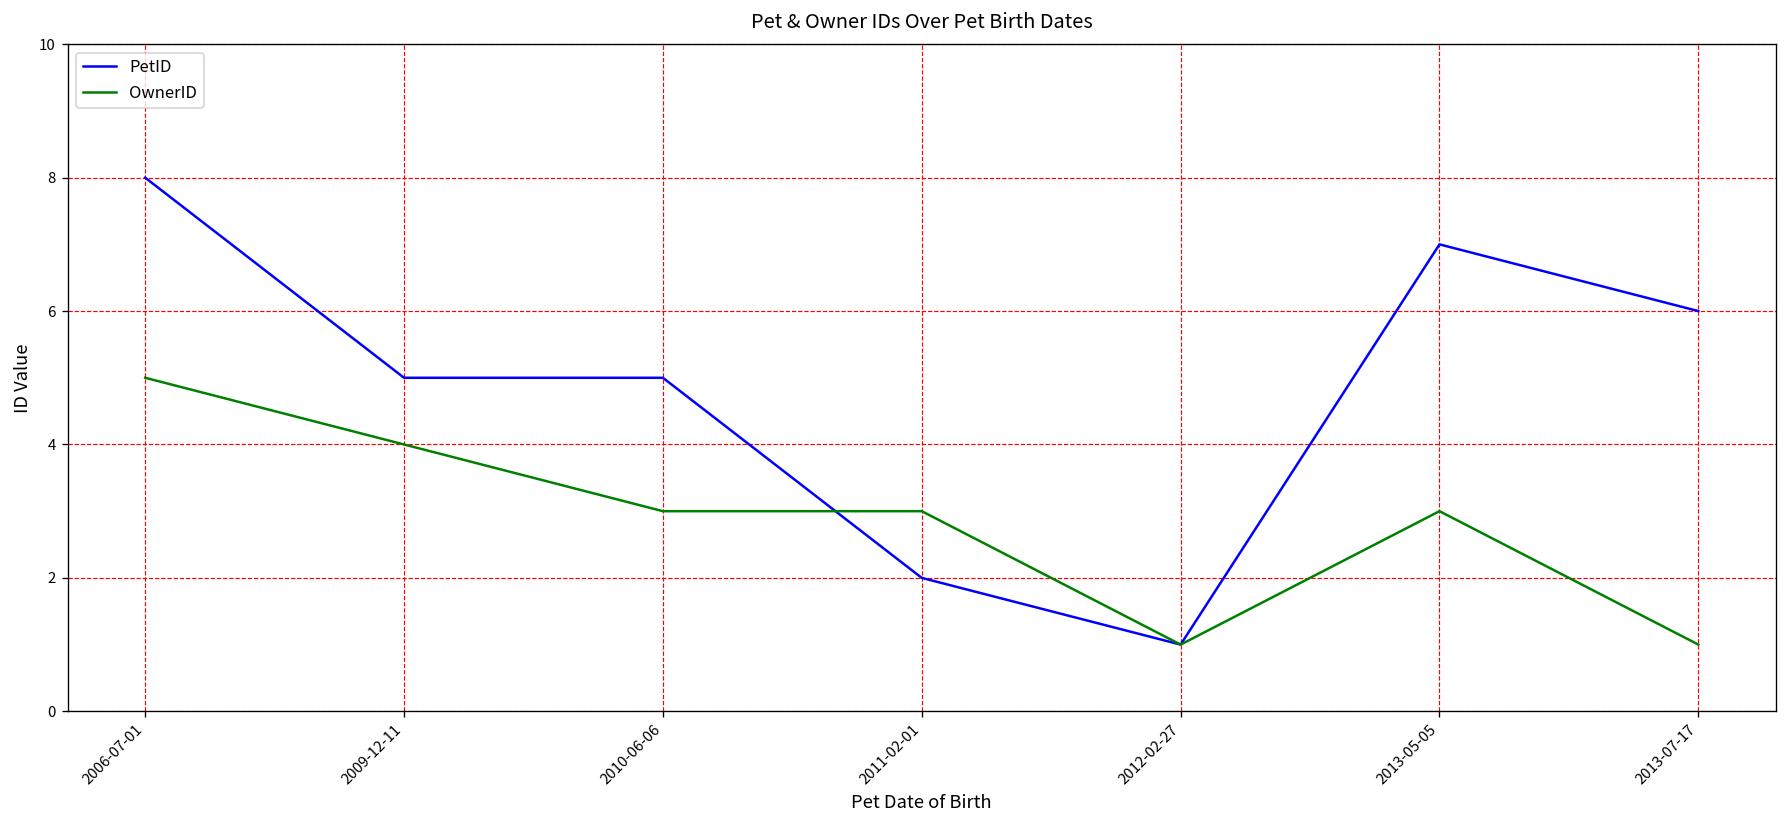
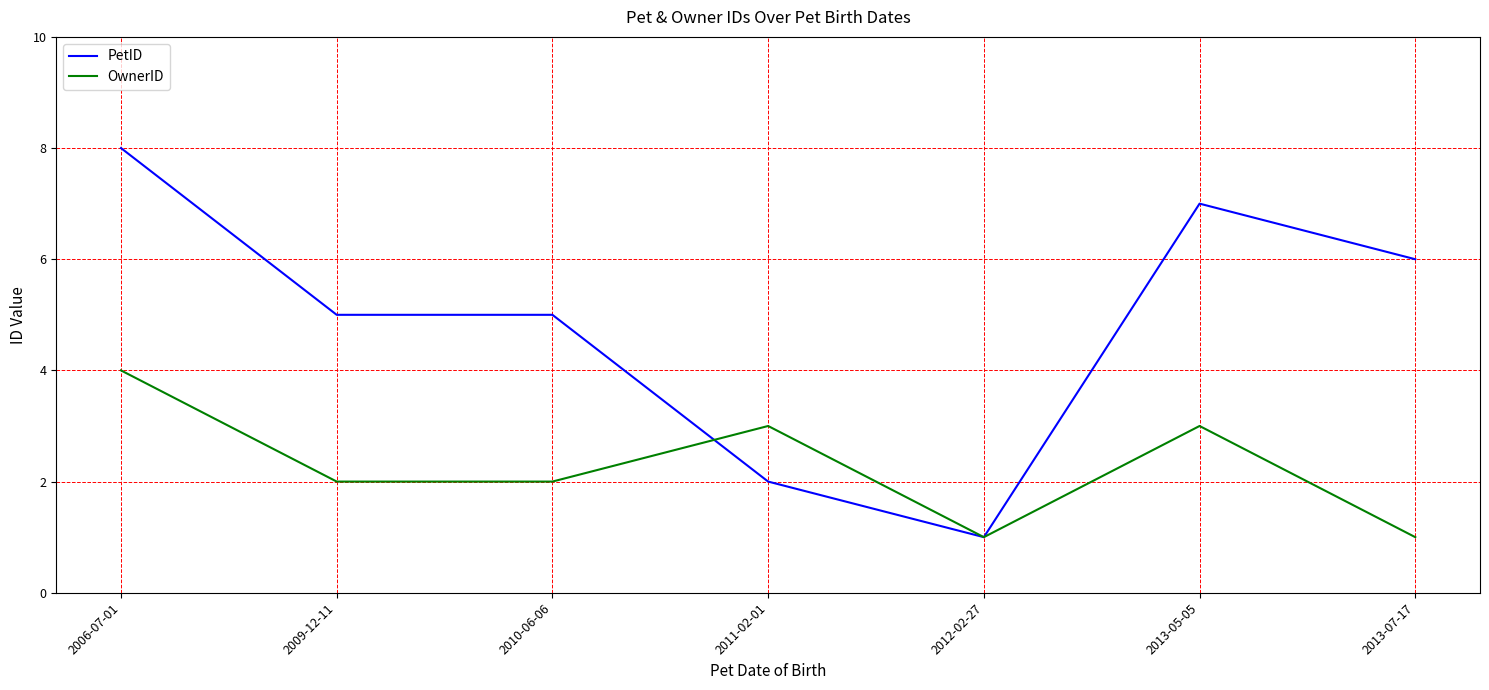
  {
    "PetID": {
      "2006-07-01": 8,
      "2009-12-11": 5,
      "2010-06-06": 5,
      "2011-02-01": 2,
      "2013-05-05": 7,
      "2013-07-17": 6
    },
    "OwnerID": {
-     "2006-07-01": 5,
-     "2009-12-11": 4,
-     "2010-06-06": 3,
+     "2006-07-01": 4,
+     "2009-12-11": 2,
+     "2010-06-06": 2,
      "2011-02-01": 3,
      "2013-05-05": 3,
      "2013-07-17": 1
    }
  }
